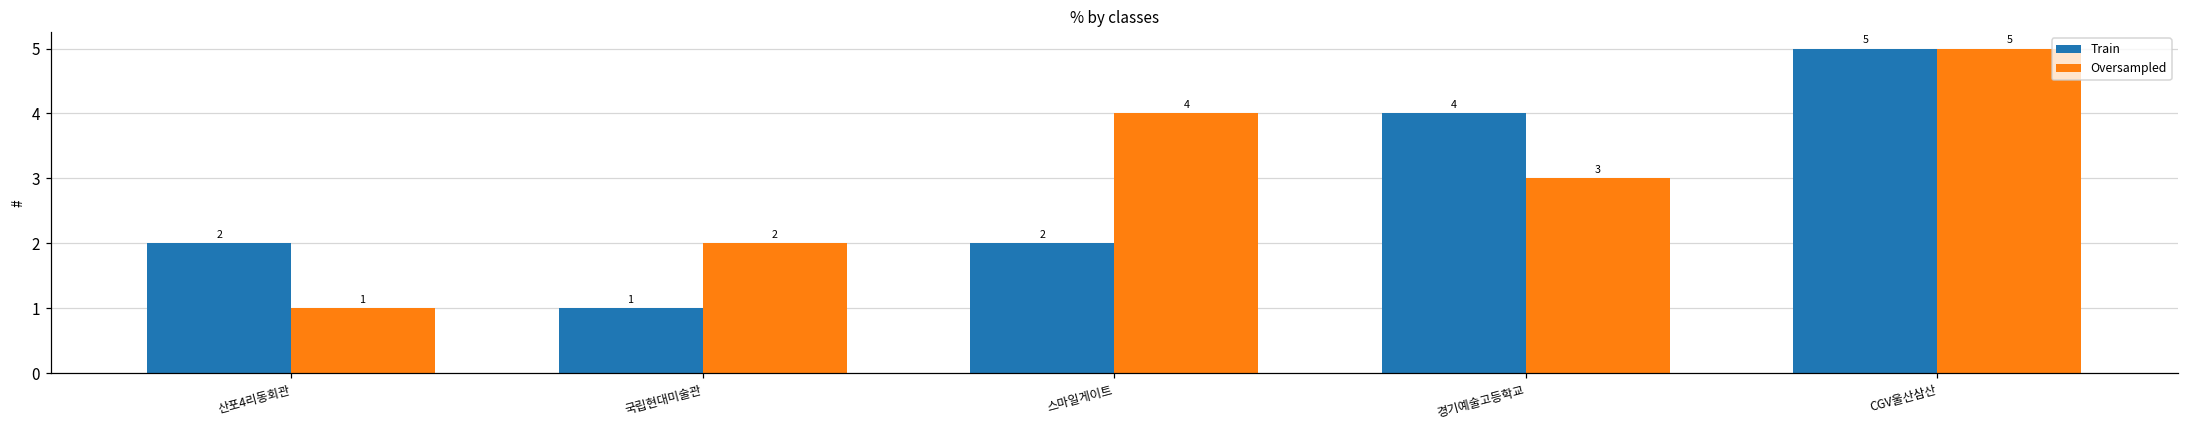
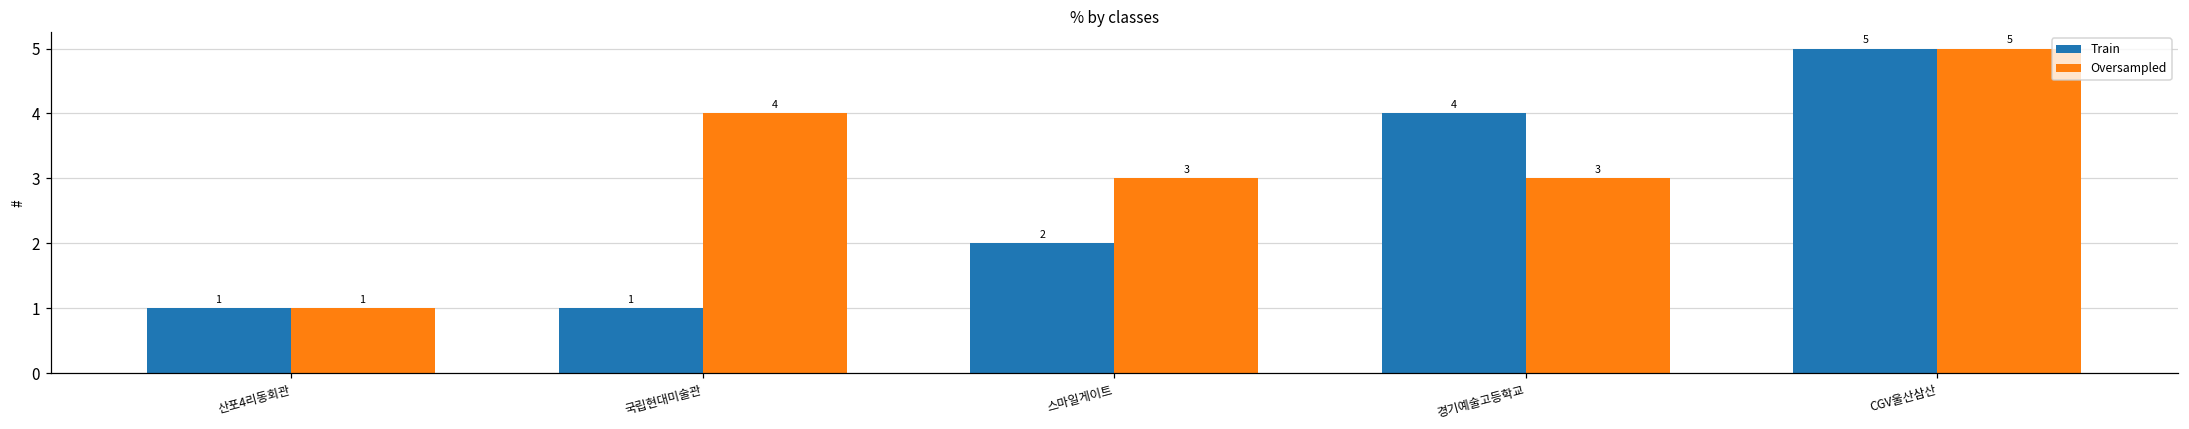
  {
    "Train": {
-     "산포4리동회관": 2,
+     "산포4리동회관": 1,
      "국립현대미술관": 1,
      "스마일게이트": 2,
      "경기예술고등학교": 4,
      "CGV울산삼산": 5
    },
    "Oversampled": {
      "산포4리동회관": 1,
-     "국립현대미술관": 2,
-     "스마일게이트": 4,
+     "국립현대미술관": 4,
+     "스마일게이트": 3,
      "경기예술고등학교": 3,
      "CGV울산삼산": 5
    }
  }
